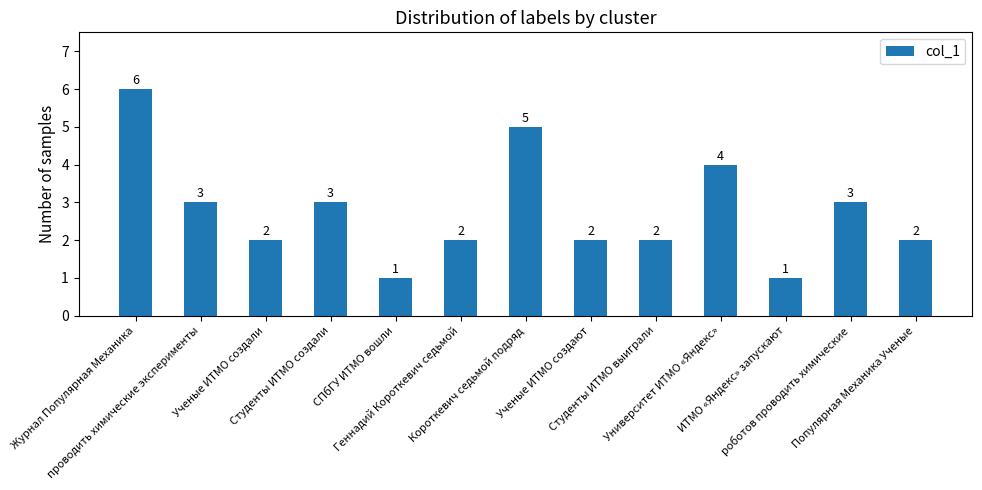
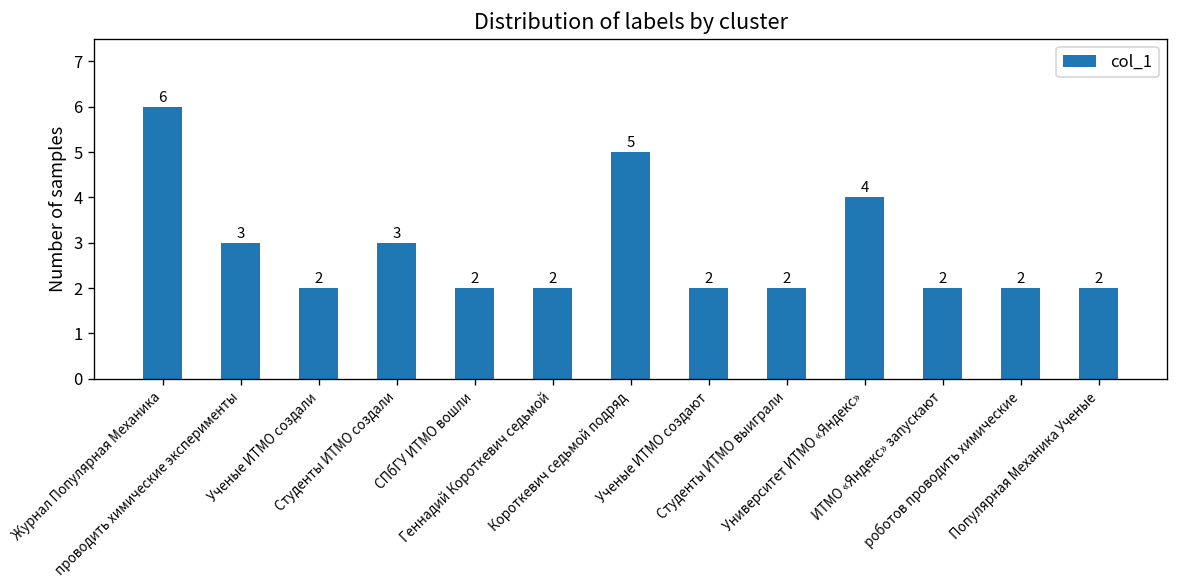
  {
    "Журнал Популярная Механика": 6,
    "проводить химические эксперименты": 3,
    "Ученые ИТМО создали": 2,
    "Студенты ИТМО создали": 3,
-   "СПбГУ ИТМО вошли": 1,
+   "СПбГУ ИТМО вошли": 2,
    "Геннадий Короткевич седьмой": 2,
    "Короткевич седьмой подряд": 5,
    "Ученые ИТМО создают": 2,
    "Студенты ИТМО выиграли": 2,
    "Университет ИТМО «Яндекс»": 4,
-   "ИТМО «Яндекс» запускают": 1,
-   "роботов проводить химические": 3,
+   "ИТМО «Яндекс» запускают": 2,
+   "роботов проводить химические": 2,
    "Популярная Механика Ученые": 2
  }
